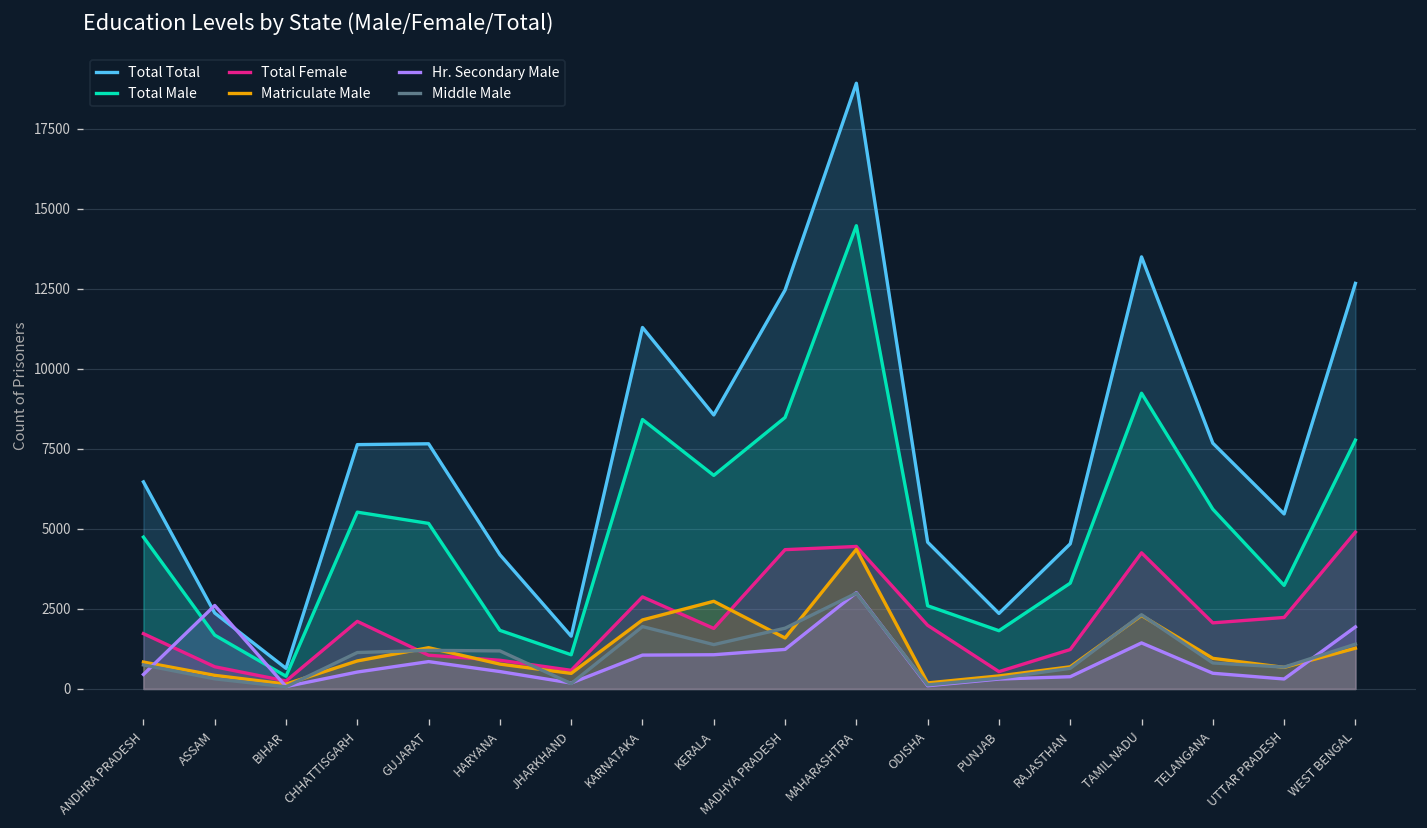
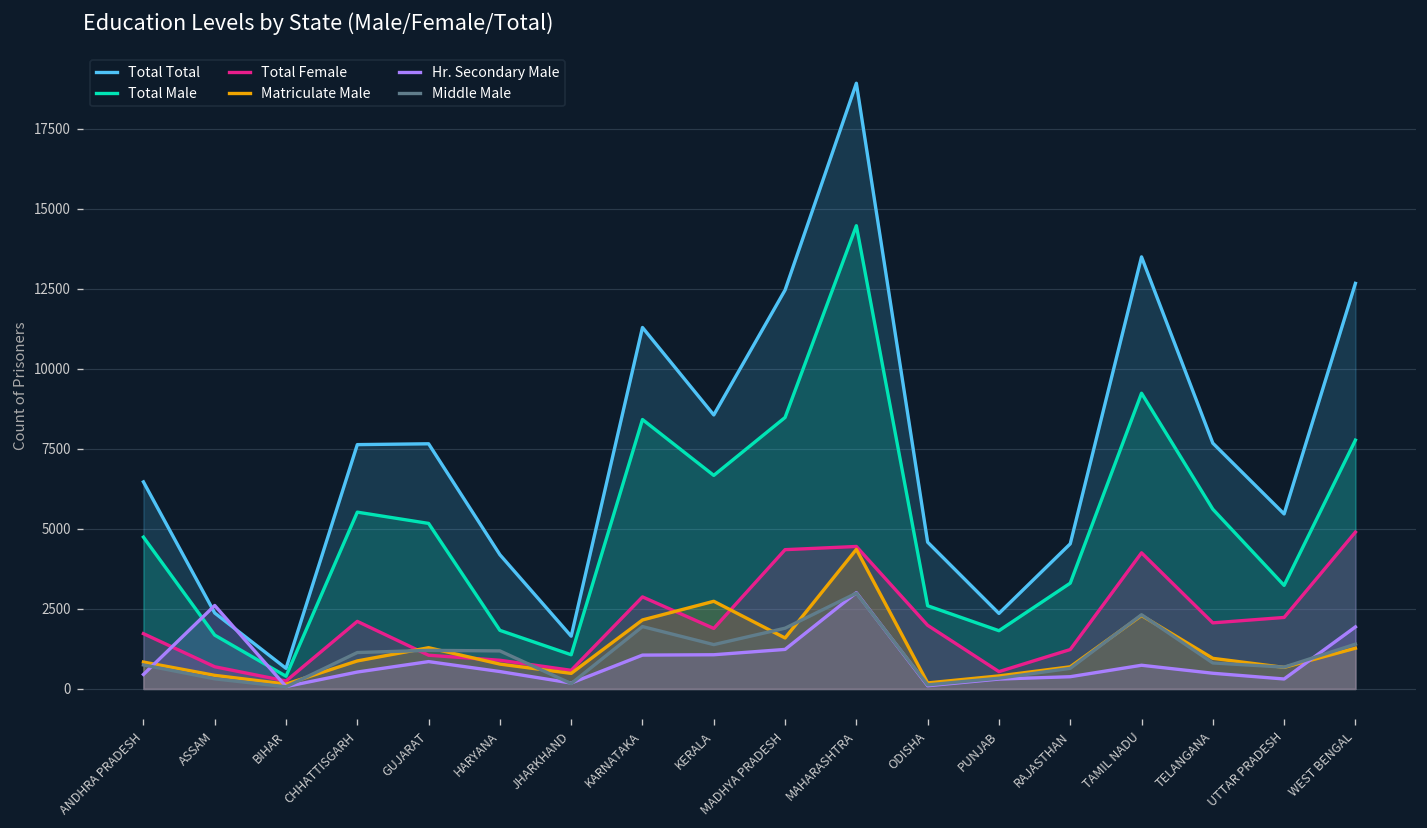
  {
    "Total Total": {
      "ANDHRA PRADESH": 6500,
      "ASSAM": 2400,
      "BIHAR": 600,
      "CHHATTISGARH": 7600,
      "GUJARAT": 7700,
      "HARYANA": 4200,
      "JHARKHAND": 1600,
      "KARNATAKA": 11300,
      "KERALA": 8600,
      "MADHYA PRADESH": 12500,
      "MAHARASHTRA": 18900,
      "ODISHA": 4600,
      "PUNJAB": 2400,
      "RAJASTHAN": 4500,
      "TAMIL NADU": 13500,
      "TELANGANA": 7700,
      "UTTAR PRADESH": 5500,
      "WEST BENGAL": 12700
    },
    "Total Male": {
      "ANDHRA PRADESH": 4700,
      "ASSAM": 1700,
      "BIHAR": 400,
      "CHHATTISGARH": 5500,
      "GUJARAT": 5200,
      "HARYANA": 1800,
      "JHARKHAND": 1100,
      "KARNATAKA": 8400,
      "KERALA": 6700,
      "MADHYA PRADESH": 8500,
      "MAHARASHTRA": 14500,
      "ODISHA": 2600,
      "PUNJAB": 1800,
      "RAJASTHAN": 3300,
      "TAMIL NADU": 9200,
      "TELANGANA": 5600,
      "UTTAR PRADESH": 3200,
      "WEST BENGAL": 7800
    },
    "Total Female": {
      "ANDHRA PRADESH": 1700,
      "ASSAM": 700,
      "BIHAR": 200,
      "CHHATTISGARH": 2100,
      "GUJARAT": 1100,
      "HARYANA": 900,
      "JHARKHAND": 600,
      "KARNATAKA": 2900,
      "KERALA": 1900,
      "MADHYA PRADESH": 4300,
      "ODISHA": 2000,
      "PUNJAB": 500,
      "RAJASTHAN": 1200,
      "TAMIL NADU": 4300,
      "TELANGANA": 2100,
      "UTTAR PRADESH": 2200,
      "WEST BENGAL": 4900
    },
    "Matriculate Male": {
      "ASSAM": 400,
      "CHHATTISGARH": 900,
      "HARYANA": 800,
      "JHARKHAND": 500,
      "KARNATAKA": 2200,
      "KERALA": 2700,
      "MADHYA PRADESH": 1600,
      "TELANGANA": 1000,
      "WEST BENGAL": 1300
    },
    "Hr. Secondary Male": {
      "ANDHRA PRADESH": 500,
      "ASSAM": 2600,
      "CHHATTISGARH": 500,
      "GUJARAT": 900,
      "HARYANA": 500,
      "KARNATAKA": 1100,
      "KERALA": 1100,
      "MADHYA PRADESH": 1200,
      "RAJASTHAN": 400,
-     "TAMIL NADU": 1400,
+     "TAMIL NADU": 700,
      "TELANGANA": 500,
      "UTTAR PRADESH": 300,
      "WEST BENGAL": 1900
    },
    "Middle Male": {
      "ASSAM": 300,
      "CHHATTISGARH": 1100,
      "HARYANA": 1200,
      "KARNATAKA": 1900,
      "KERALA": 1400,
      "MADHYA PRADESH": 1900,
      "TELANGANA": 800,
      "WEST BENGAL": 1400
    }
  }
